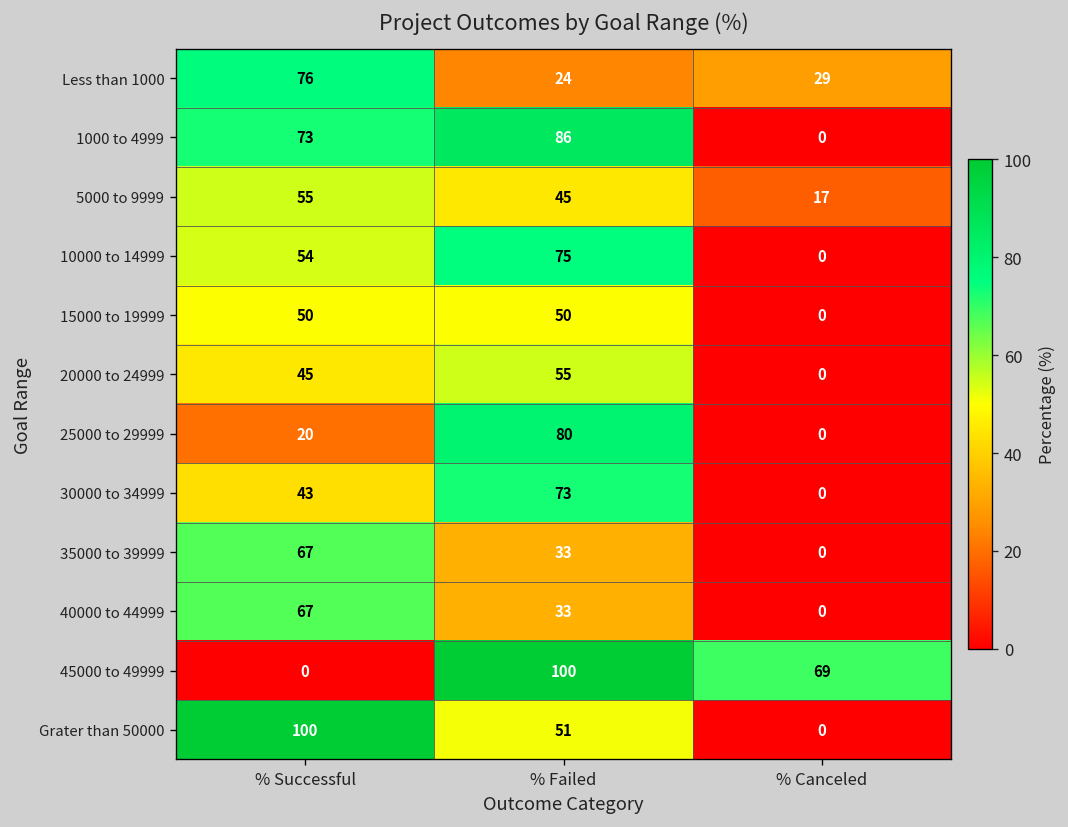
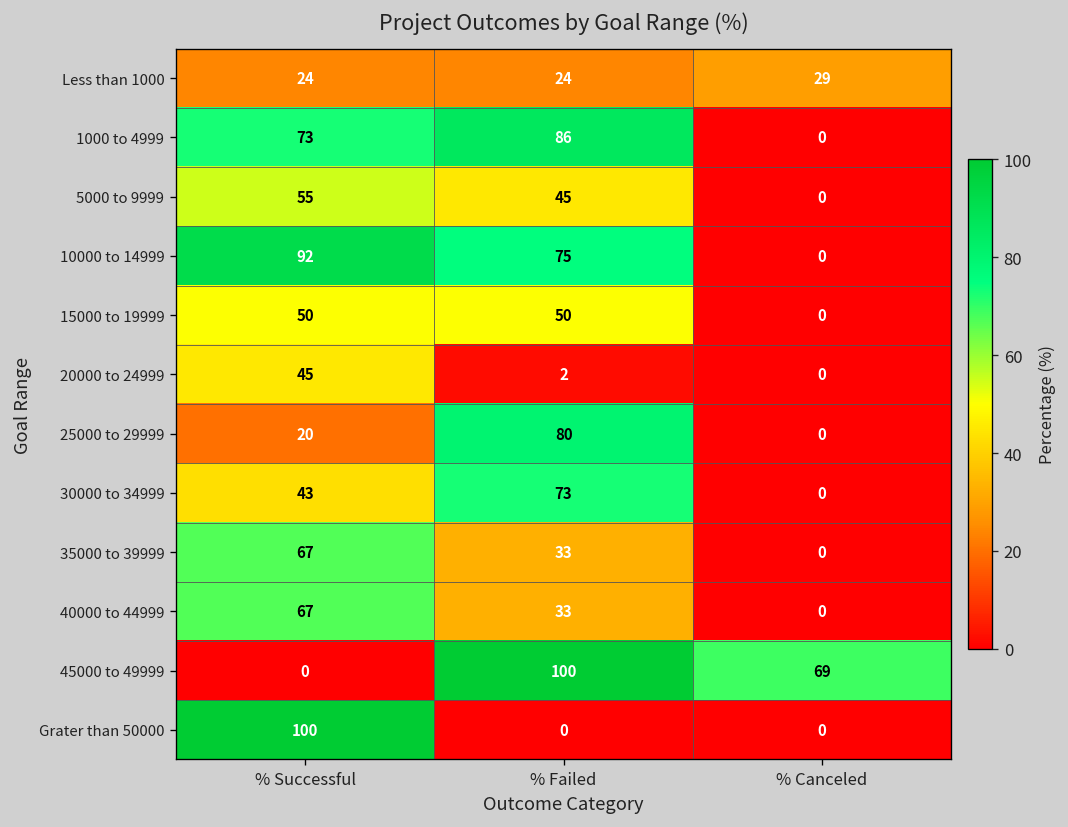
  {
    "Less than 1000": {
-     "% Successful": 76,
+     "% Successful": 24,
      "% Failed": 24,
      "% Canceled": 29
    },
    "1000 to 4999": {
      "% Successful": 73,
      "% Failed": 86,
      "% Canceled": 0
    },
    "5000 to 9999": {
      "% Successful": 55,
      "% Failed": 45,
-     "% Canceled": 17
+     "% Canceled": 0
    },
    "10000 to 14999": {
-     "% Successful": 54,
+     "% Successful": 92,
      "% Failed": 75,
      "% Canceled": 0
    },
    "15000 to 19999": {
      "% Successful": 50,
      "% Failed": 50,
      "% Canceled": 0
    },
    "20000 to 24999": {
      "% Successful": 45,
-     "% Failed": 55,
+     "% Failed": 2,
      "% Canceled": 0
    },
    "25000 to 29999": {
      "% Successful": 20,
      "% Failed": 80,
      "% Canceled": 0
    },
    "30000 to 34999": {
      "% Successful": 43,
      "% Failed": 73,
      "% Canceled": 0
    },
    "35000 to 39999": {
      "% Successful": 67,
      "% Failed": 33,
      "% Canceled": 0
    },
    "40000 to 44999": {
      "% Successful": 67,
      "% Failed": 33,
      "% Canceled": 0
    },
    "45000 to 49999": {
      "% Successful": 0,
      "% Failed": 100,
      "% Canceled": 69
    },
    "Grater than 50000": {
      "% Successful": 100,
-     "% Failed": 51,
+     "% Failed": 0,
      "% Canceled": 0
    }
  }
